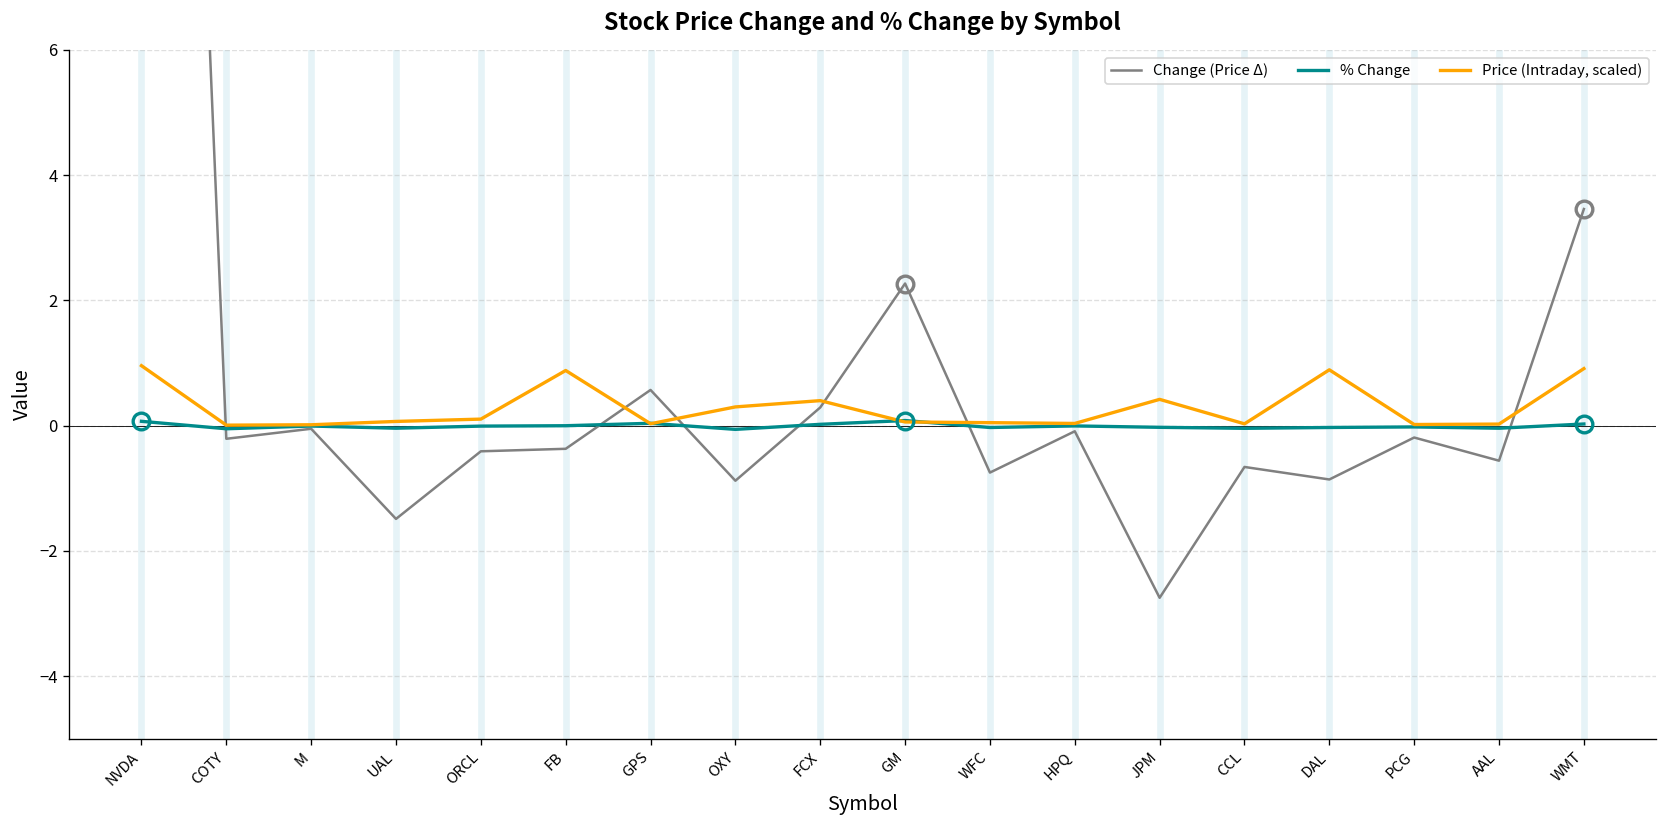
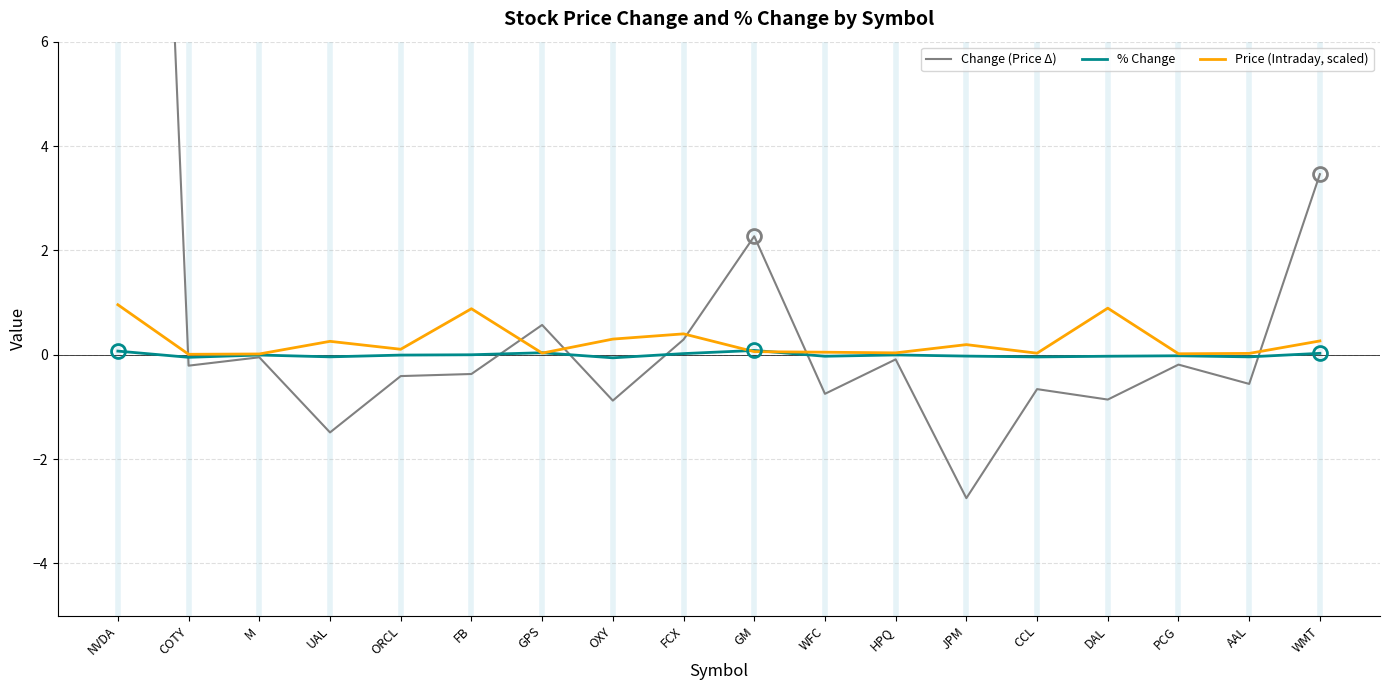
  {
    "Price (Intraday, scaled)": {
      "NVDA": 1.0,
      "COTY": 0.0,
-     "UAL": 0.1,
+     "UAL": 0.3,
      "ORCL": 0.1,
      "FB": 0.9,
      "OXY": 0.3,
      "FCX": 0.4,
      "WFC": 0.0,
-     "JPM": 0.4,
+     "JPM": 0.2,
      "CCL": 0.0,
      "DAL": 0.9,
      "AAL": 0.0,
-     "WMT": 0.9
+     "WMT": 0.3
    }
  }
